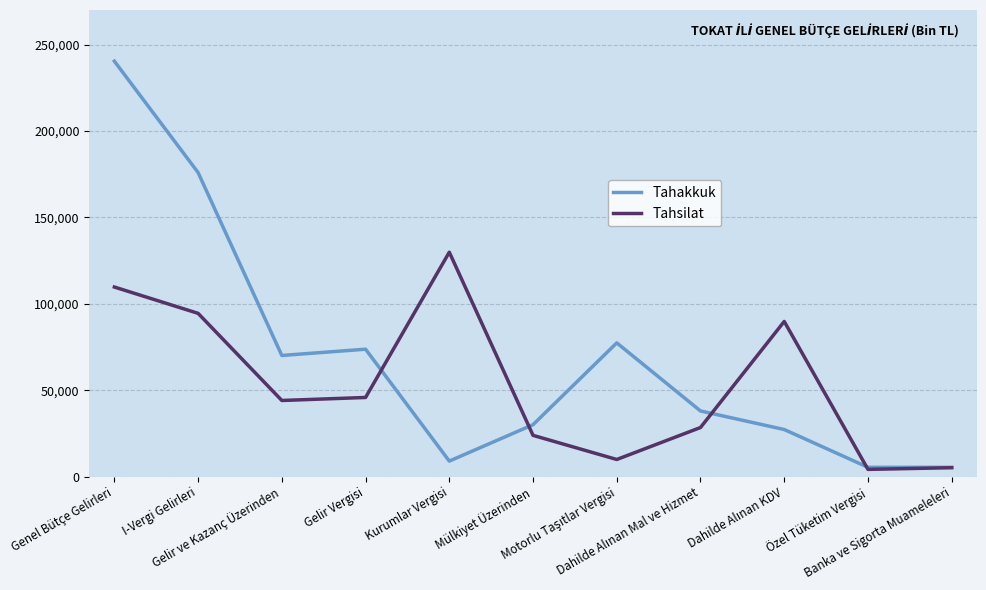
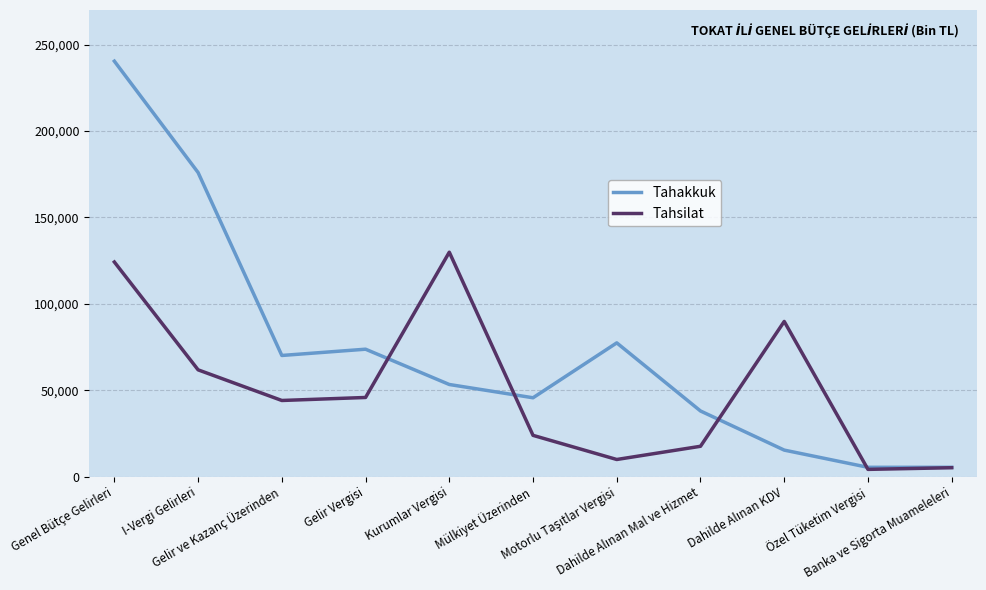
  {
    "Tahakkuk": {
      "Genel Bütçe Gelirleri": "240,000",
      "I-Vergi Gelirleri": "176,000",
      "Gelir ve Kazanç Üzerinden": "70,000",
      "Gelir Vergisi": "74,000",
-     "Kurumlar Vergisi": "9,000",
-     "Mülkiyet Üzerinden": "30,000",
+     "Kurumlar Vergisi": "53,000",
+     "Mülkiyet Üzerinden": "46,000",
      "Motorlu Taşıtlar Vergisi": "77,000",
      "Dahilde Alınan Mal ve Hizmet": "38,000",
-     "Dahilde Alınan KDV": "27,000"
+     "Dahilde Alınan KDV": "15,000"
    },
    "Tahsilat": {
-     "Genel Bütçe Gelirleri": "110,000",
-     "I-Vergi Gelirleri": "94,000",
+     "Genel Bütçe Gelirleri": "124,000",
+     "I-Vergi Gelirleri": "62,000",
      "Gelir ve Kazanç Üzerinden": "44,000",
      "Gelir Vergisi": "46,000",
      "Kurumlar Vergisi": "130,000",
      "Mülkiyet Üzerinden": "24,000",
      "Motorlu Taşıtlar Vergisi": "10,000",
-     "Dahilde Alınan Mal ve Hizmet": "28,000",
+     "Dahilde Alınan Mal ve Hizmet": "18,000",
      "Dahilde Alınan KDV": "90,000"
    }
  }
